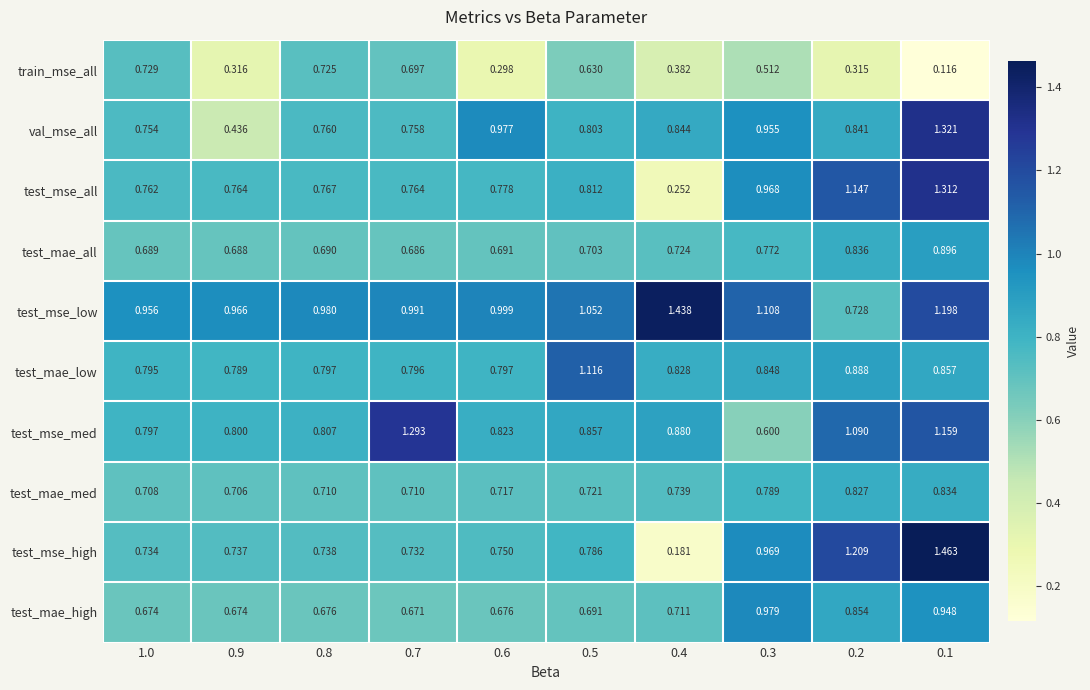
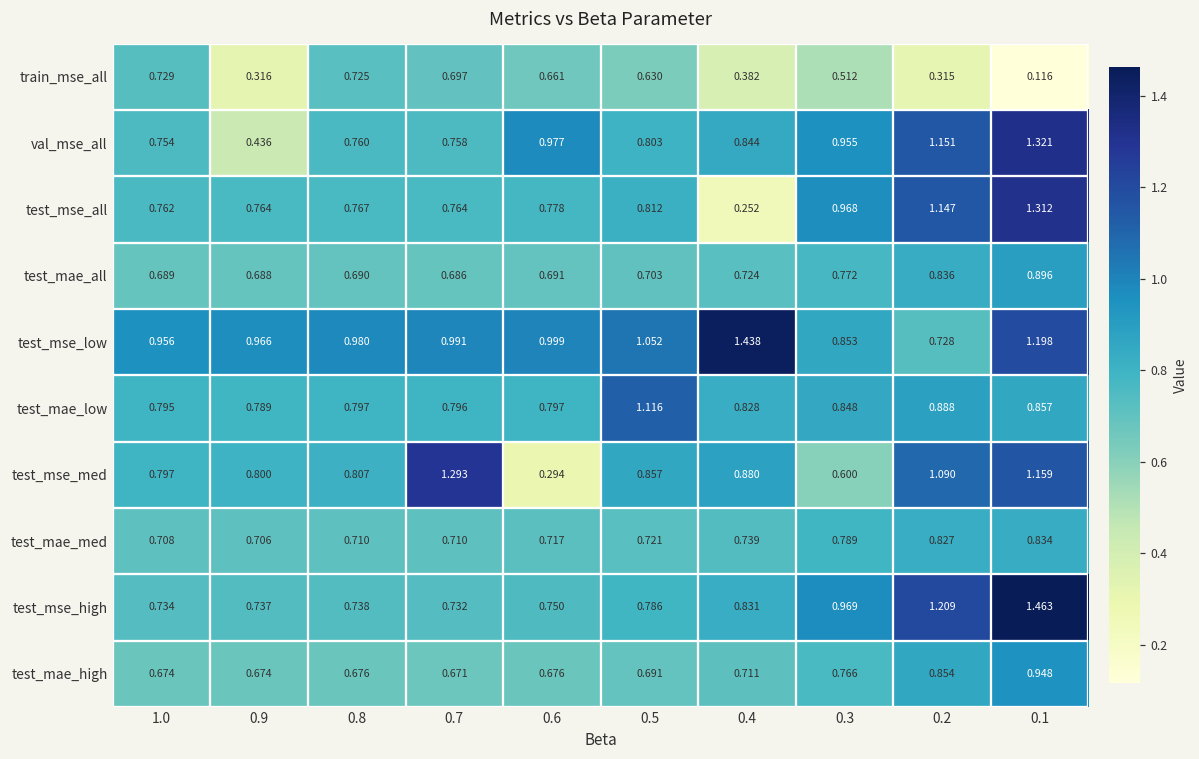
  {
    "train_mse_all": {
      "1.0": 0.729,
      "0.9": 0.316,
      "0.8": 0.725,
      "0.7": 0.697,
-     "0.6": 0.298,
+     "0.6": 0.661,
      "0.5": 0.630,
      "0.4": 0.382,
      "0.3": 0.512,
      "0.2": 0.315,
      "0.1": 0.116
    },
    "val_mse_all": {
      "1.0": 0.754,
      "0.9": 0.436,
      "0.8": 0.760,
      "0.7": 0.758,
      "0.6": 0.977,
      "0.5": 0.803,
      "0.4": 0.844,
      "0.3": 0.955,
-     "0.2": 0.841,
+     "0.2": 1.151,
      "0.1": 1.321
    },
    "test_mse_all": {
      "1.0": 0.762,
      "0.9": 0.764,
      "0.8": 0.767,
      "0.7": 0.764,
      "0.6": 0.778,
      "0.5": 0.812,
      "0.4": 0.252,
      "0.3": 0.968,
      "0.2": 1.147,
      "0.1": 1.312
    },
    "test_mae_all": {
      "1.0": 0.689,
      "0.9": 0.688,
      "0.8": 0.690,
      "0.7": 0.686,
      "0.6": 0.691,
      "0.5": 0.703,
      "0.4": 0.724,
      "0.3": 0.772,
      "0.2": 0.836,
      "0.1": 0.896
    },
    "test_mse_low": {
      "1.0": 0.956,
      "0.9": 0.966,
      "0.8": 0.980,
      "0.7": 0.991,
      "0.6": 0.999,
      "0.5": 1.052,
      "0.4": 1.438,
-     "0.3": 1.108,
+     "0.3": 0.853,
      "0.2": 0.728,
      "0.1": 1.198
    },
    "test_mae_low": {
      "1.0": 0.795,
      "0.9": 0.789,
      "0.8": 0.797,
      "0.7": 0.796,
      "0.6": 0.797,
      "0.5": 1.116,
      "0.4": 0.828,
      "0.3": 0.848,
      "0.2": 0.888,
      "0.1": 0.857
    },
    "test_mse_med": {
      "1.0": 0.797,
      "0.9": 0.800,
      "0.8": 0.807,
      "0.7": 1.293,
-     "0.6": 0.823,
+     "0.6": 0.294,
      "0.5": 0.857,
      "0.4": 0.880,
      "0.3": 0.600,
      "0.2": 1.090,
      "0.1": 1.159
    },
    "test_mae_med": {
      "1.0": 0.708,
      "0.9": 0.706,
      "0.8": 0.710,
      "0.7": 0.710,
      "0.6": 0.717,
      "0.5": 0.721,
      "0.4": 0.739,
      "0.3": 0.789,
      "0.2": 0.827,
      "0.1": 0.834
    },
    "test_mse_high": {
      "1.0": 0.734,
      "0.9": 0.737,
      "0.8": 0.738,
      "0.7": 0.732,
      "0.6": 0.750,
      "0.5": 0.786,
-     "0.4": 0.181,
+     "0.4": 0.831,
      "0.3": 0.969,
      "0.2": 1.209,
      "0.1": 1.463
    },
    "test_mae_high": {
      "1.0": 0.674,
      "0.9": 0.674,
      "0.8": 0.676,
      "0.7": 0.671,
      "0.6": 0.676,
      "0.5": 0.691,
      "0.4": 0.711,
-     "0.3": 0.979,
+     "0.3": 0.766,
      "0.2": 0.854,
      "0.1": 0.948
    }
  }
